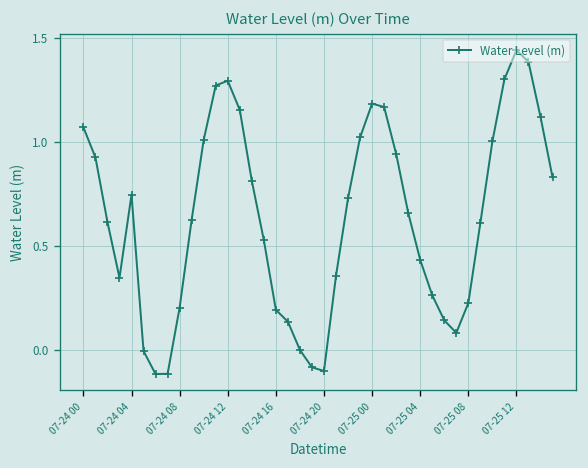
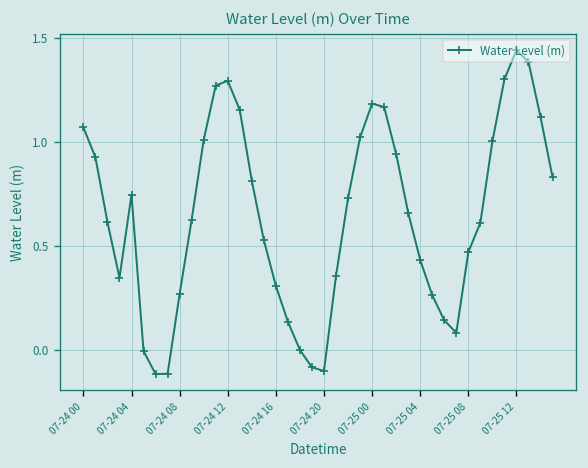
  {
    "07-24 00": 1.07,
    "07-24 04": 0.75,
-   "07-24 08": 0.20,
+   "07-24 08": 0.27,
    "07-24 12": 1.30,
-   "07-24 16": 0.19,
+   "07-24 16": 0.31,
    "07-24 20": -0.10,
    "07-25 00": 1.19,
    "07-25 04": 0.43,
-   "07-25 08": 0.23
+   "07-25 08": 0.47
  }
